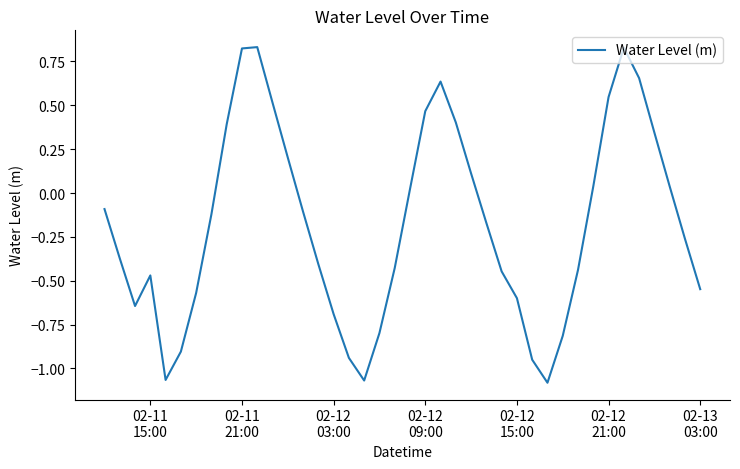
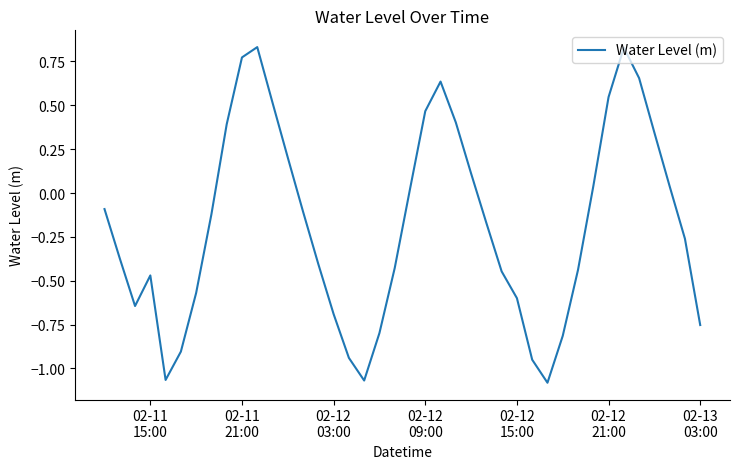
  {
    "02-11 15:00": -0.47,
-   "02-11 21:00": 0.82,
+   "02-11 21:00": 0.77,
    "02-12 03:00": -0.69,
    "02-12 09:00": 0.47,
    "02-12 15:00": -0.60,
    "02-12 21:00": 0.55,
-   "02-13 03:00": -0.55
+   "02-13 03:00": -0.75
  }
